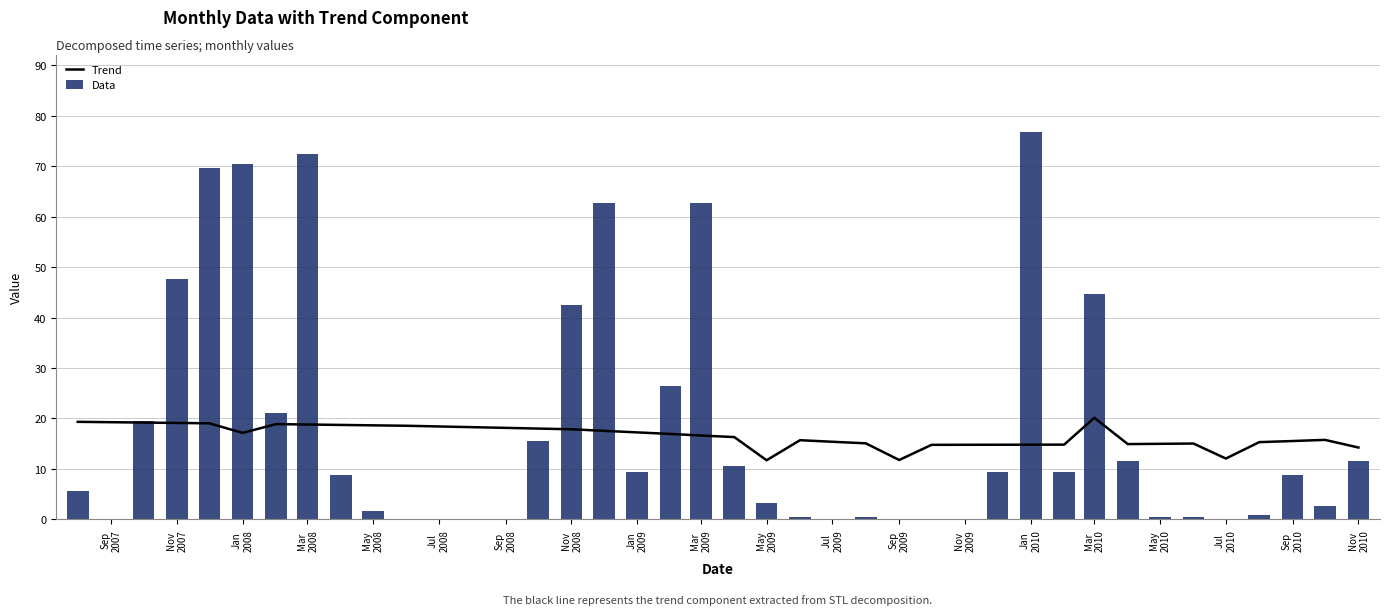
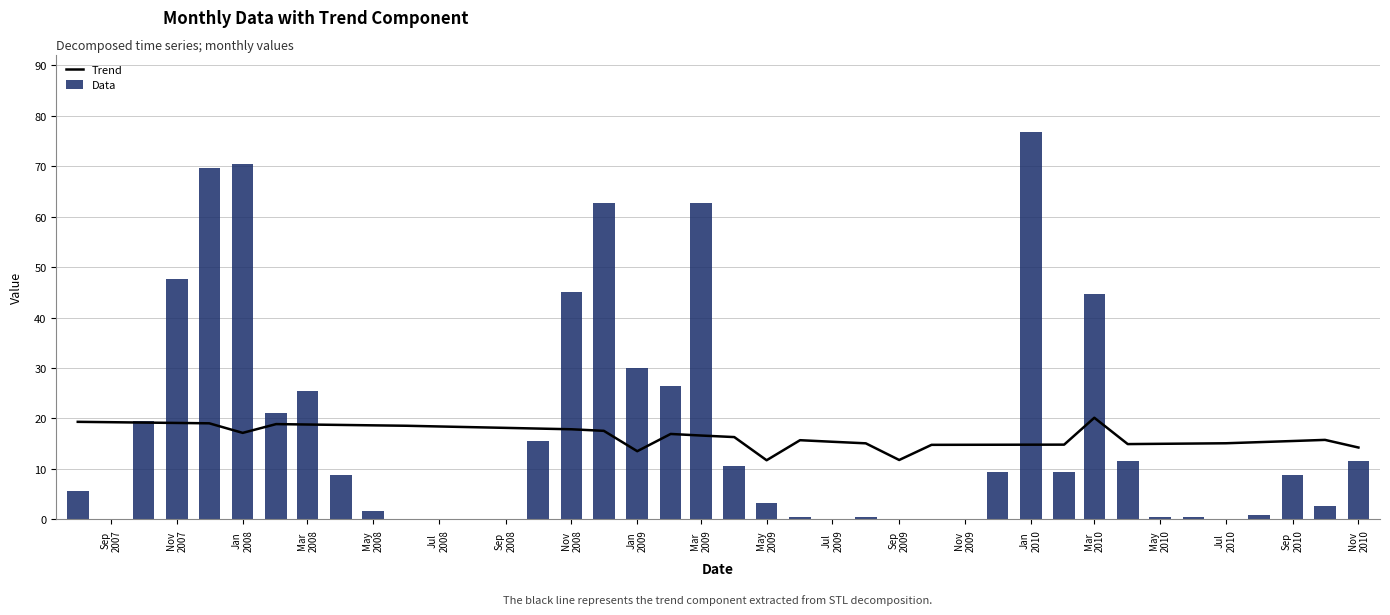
  {
    "Trend": {
      "Sep 2007": 19,
      "Nov 2007": 19,
      "Jan 2008": 17,
      "Mar 2008": 19,
      "May 2008": 19,
      "Jul 2008": 18,
      "Sep 2008": 18,
      "Nov 2008": 18,
-     "Jan 2009": 17,
+     "Jan 2009": 14,
      "Mar 2009": 17,
      "May 2009": 12,
      "Jul 2009": 15,
      "Sep 2009": 12,
      "Nov 2009": 15,
      "Jan 2010": 15,
      "Mar 2010": 20,
      "May 2010": 15,
-     "Jul 2010": 12,
+     "Jul 2010": 15,
      "Sep 2010": 16,
      "Nov 2010": 14
    },
    "Data": {
      "Sep 2007": 0,
      "Nov 2007": 48,
      "Jan 2008": 70,
-     "Mar 2008": 72,
+     "Mar 2008": 26,
      "May 2008": 2,
      "Jul 2008": 0,
      "Sep 2008": 0,
-     "Nov 2008": 42,
-     "Jan 2009": 9,
+     "Nov 2008": 45,
+     "Jan 2009": 30,
      "Mar 2009": 63,
      "May 2009": 3,
      "Jul 2009": 0,
      "Sep 2009": 0,
      "Nov 2009": 0,
      "Jan 2010": 77,
      "Mar 2010": 45,
      "May 2010": 1,
      "Jul 2010": 0,
      "Sep 2010": 9,
      "Nov 2010": 12
    }
  }
